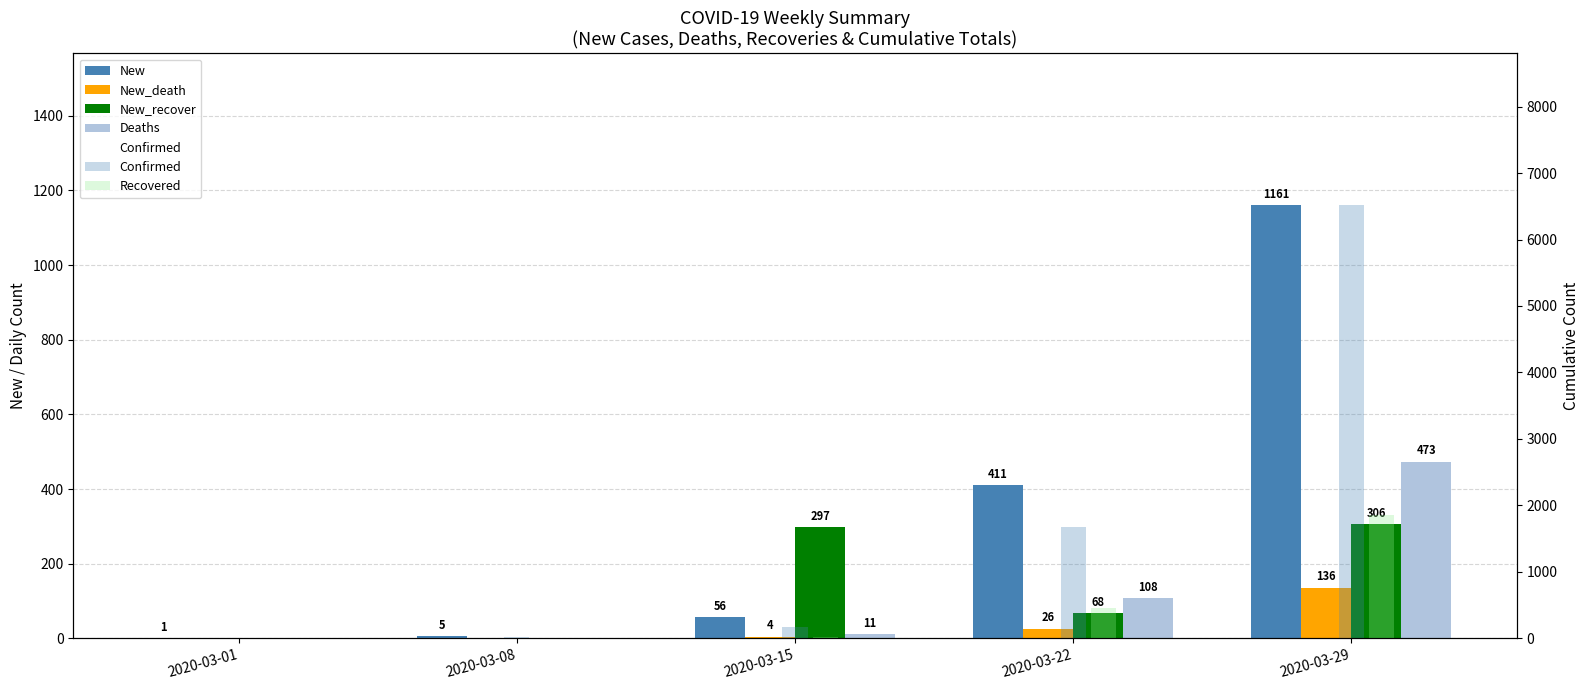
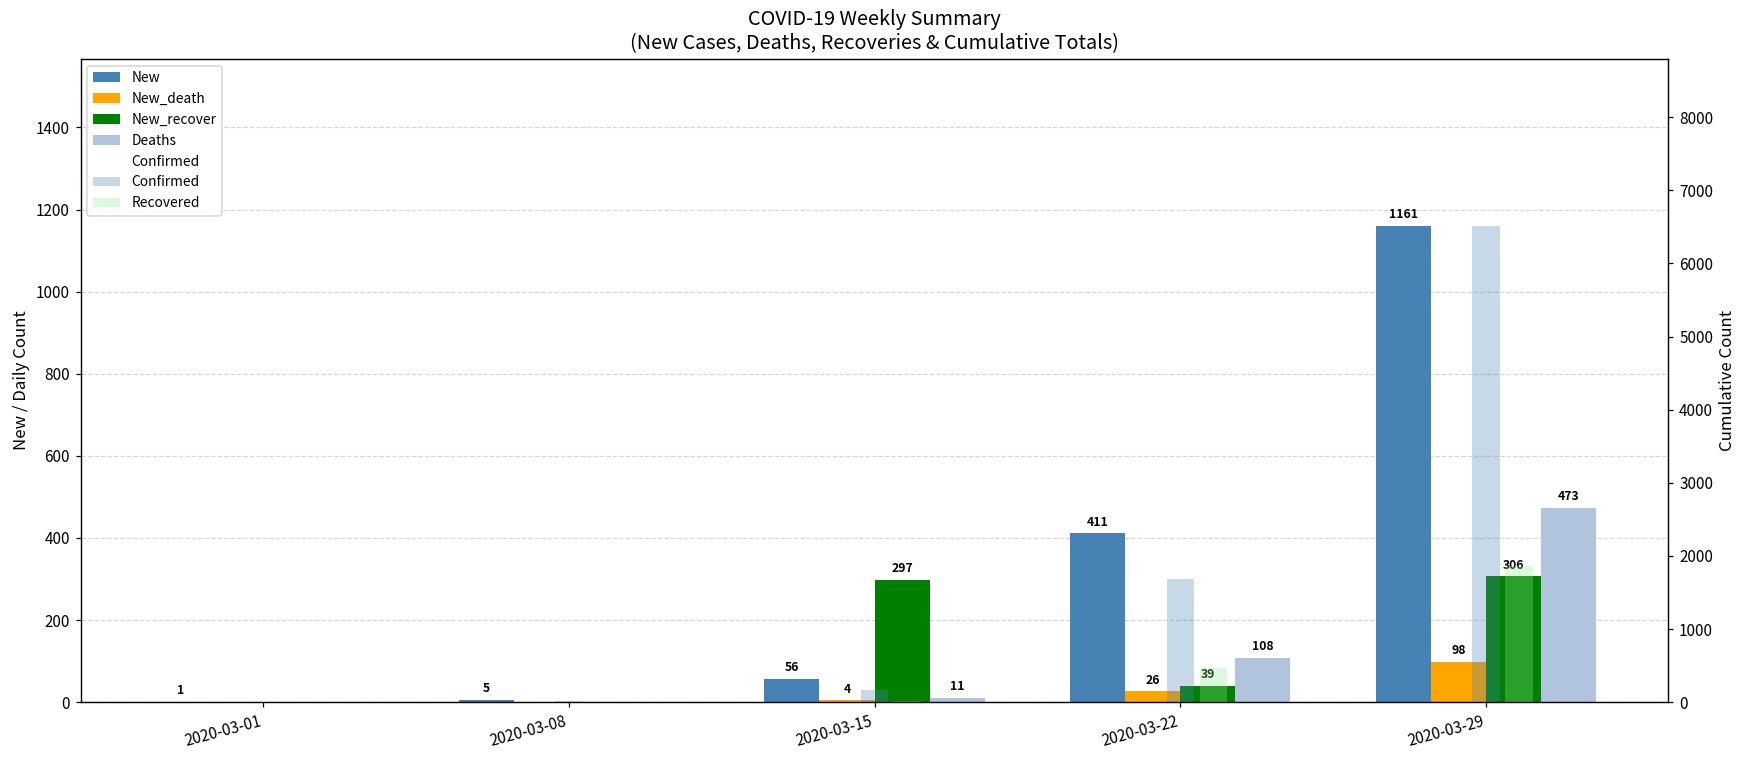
  {
    "New_death": {
      "2020-03-15": 4,
      "2020-03-22": 26,
-     "2020-03-29": 136
+     "2020-03-29": 98
    },
    "New_recover": {
      "2020-03-15": 297,
-     "2020-03-22": 68,
+     "2020-03-22": 39,
      "2020-03-29": 306
    }
  }
